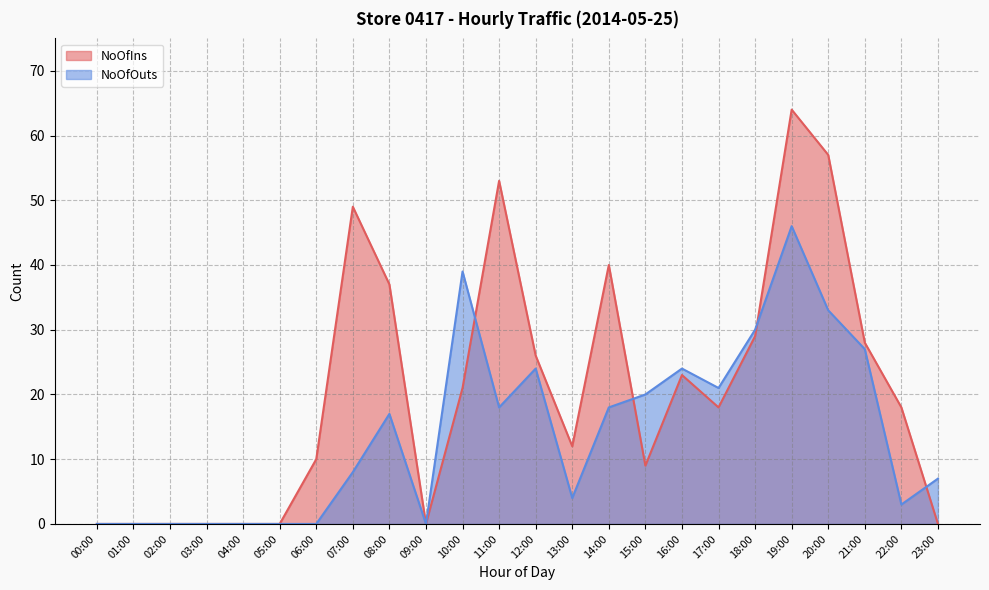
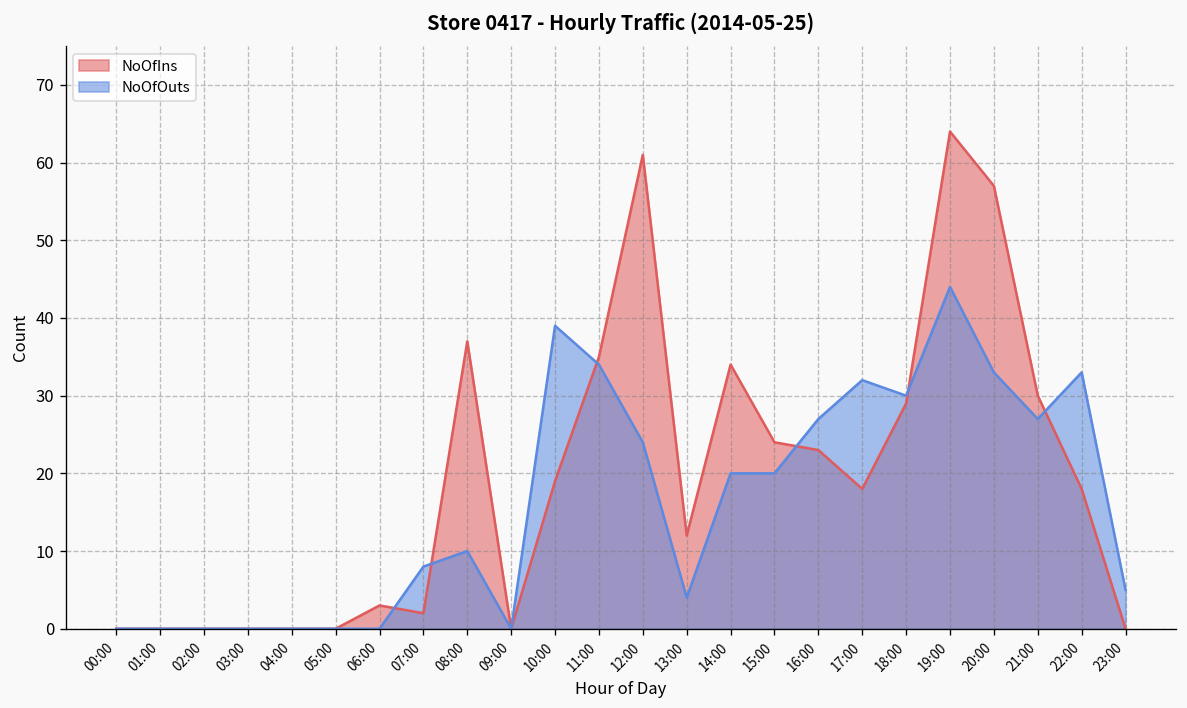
  {
    "NoOfIns": {
-     "06:00": 10,
-     "07:00": 49,
+     "06:00": 3,
+     "07:00": 2,
      "08:00": 37,
-     "10:00": 21,
-     "11:00": 53,
-     "12:00": 26,
+     "10:00": 19,
+     "11:00": 35,
+     "12:00": 61,
      "13:00": 12,
-     "14:00": 40,
-     "15:00": 9,
+     "14:00": 34,
+     "15:00": 24,
      "16:00": 23,
      "17:00": 18,
      "18:00": 29,
      "19:00": 64,
      "20:00": 57,
-     "21:00": 28,
+     "21:00": 30,
      "22:00": 18,
      "23:00": 0
    },
    "NoOfOuts": {
      "06:00": 0,
      "07:00": 8,
-     "08:00": 17,
+     "08:00": 10,
      "10:00": 39,
-     "11:00": 18,
+     "11:00": 34,
      "12:00": 24,
      "13:00": 4,
-     "14:00": 18,
+     "14:00": 20,
      "15:00": 20,
-     "16:00": 24,
-     "17:00": 21,
+     "16:00": 27,
+     "17:00": 32,
      "18:00": 30,
-     "19:00": 46,
+     "19:00": 44,
      "20:00": 33,
      "21:00": 27,
-     "22:00": 3,
-     "23:00": 7
+     "22:00": 33,
+     "23:00": 5
    }
  }
